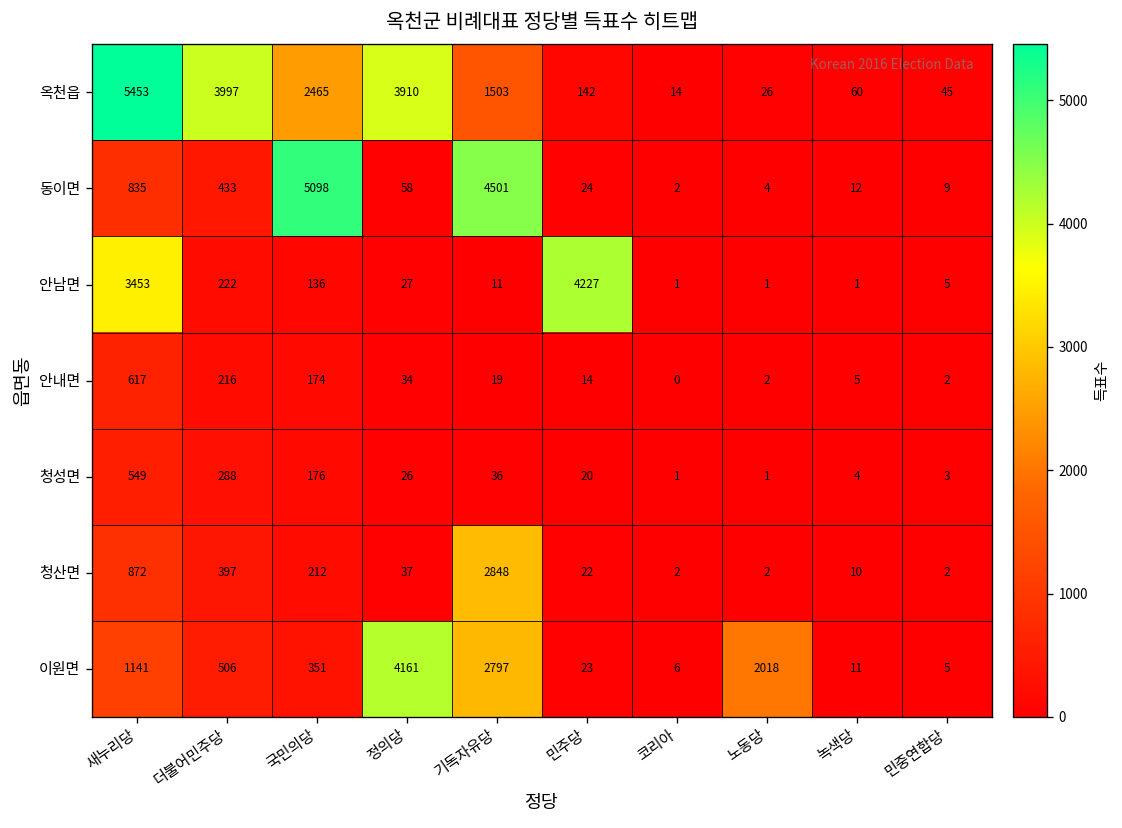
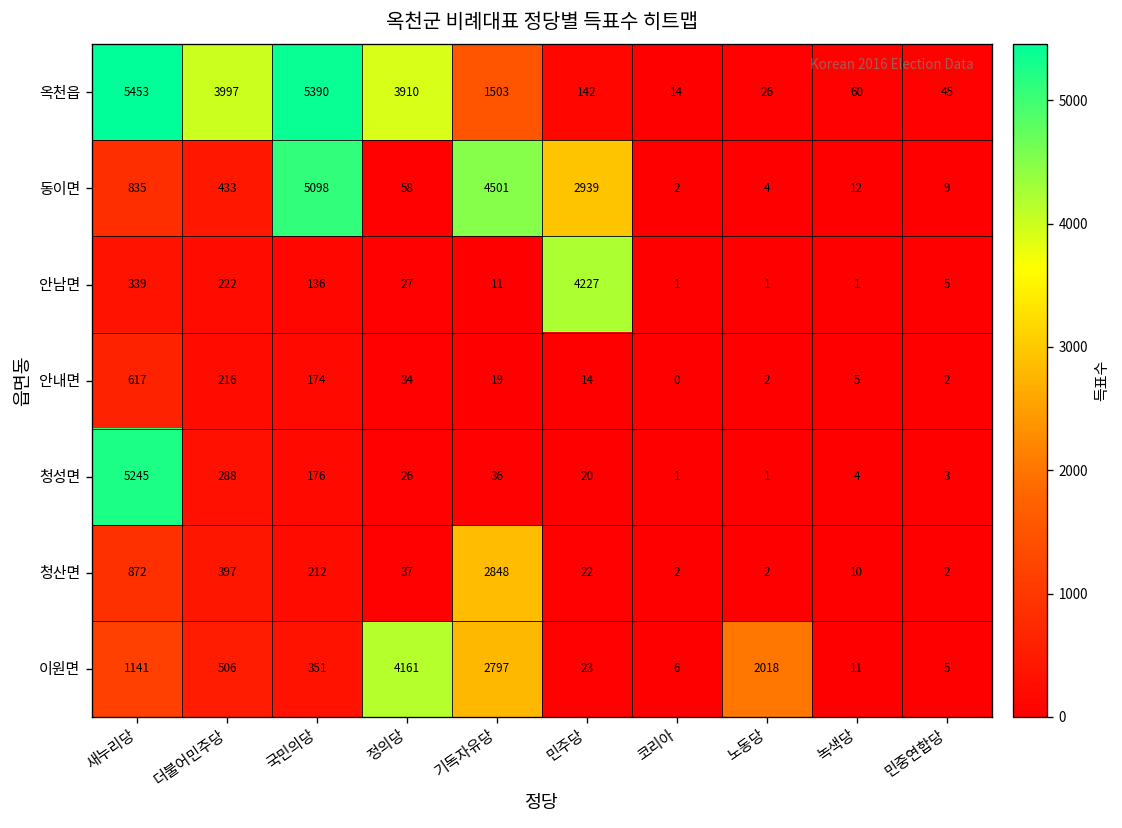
  {
    "옥천읍": {
      "새누리당": 5453,
      "더불어민주당": 3997,
-     "국민의당": 2465,
+     "국민의당": 5390,
      "정의당": 3910,
      "기독자유당": 1503,
      "민주당": 142,
      "코리아": 14,
      "노동당": 26,
      "민중연합당": 45
    },
    "동이면": {
      "새누리당": 835,
      "더불어민주당": 433,
      "국민의당": 5098,
      "정의당": 58,
      "기독자유당": 4501,
-     "민주당": 24,
+     "민주당": 2939,
      "코리아": 2,
      "노동당": 4,
      "녹색당": 12,
      "민중연합당": 9
    },
    "안남면": {
-     "새누리당": 3453,
+     "새누리당": 339,
      "더불어민주당": 222,
      "국민의당": 136,
      "정의당": 27,
      "기독자유당": 11,
      "민주당": 4227,
      "코리아": 1,
      "노동당": 1,
      "녹색당": 1,
      "민중연합당": 5
    },
    "안내면": {
      "새누리당": 617,
      "더불어민주당": 216,
      "국민의당": 174,
      "정의당": 34,
      "기독자유당": 19,
      "민주당": 14,
      "코리아": 0,
      "노동당": 2,
      "녹색당": 5,
      "민중연합당": 2
    },
    "청성면": {
-     "새누리당": 549,
+     "새누리당": 5245,
      "더불어민주당": 288,
      "국민의당": 176,
      "정의당": 26,
      "기독자유당": 36,
      "민주당": 20,
      "코리아": 1,
      "노동당": 1,
      "녹색당": 4,
      "민중연합당": 3
    },
    "청산면": {
      "새누리당": 872,
      "더불어민주당": 397,
      "국민의당": 212,
      "정의당": 37,
      "기독자유당": 2848,
      "민주당": 22,
      "코리아": 2,
      "노동당": 2,
      "녹색당": 10,
      "민중연합당": 2
    },
    "이원면": {
      "새누리당": 1141,
      "더불어민주당": 506,
      "국민의당": 351,
      "정의당": 4161,
      "기독자유당": 2797,
      "민주당": 23,
      "코리아": 6,
      "노동당": 2018,
      "녹색당": 11,
      "민중연합당": 5
    }
  }
